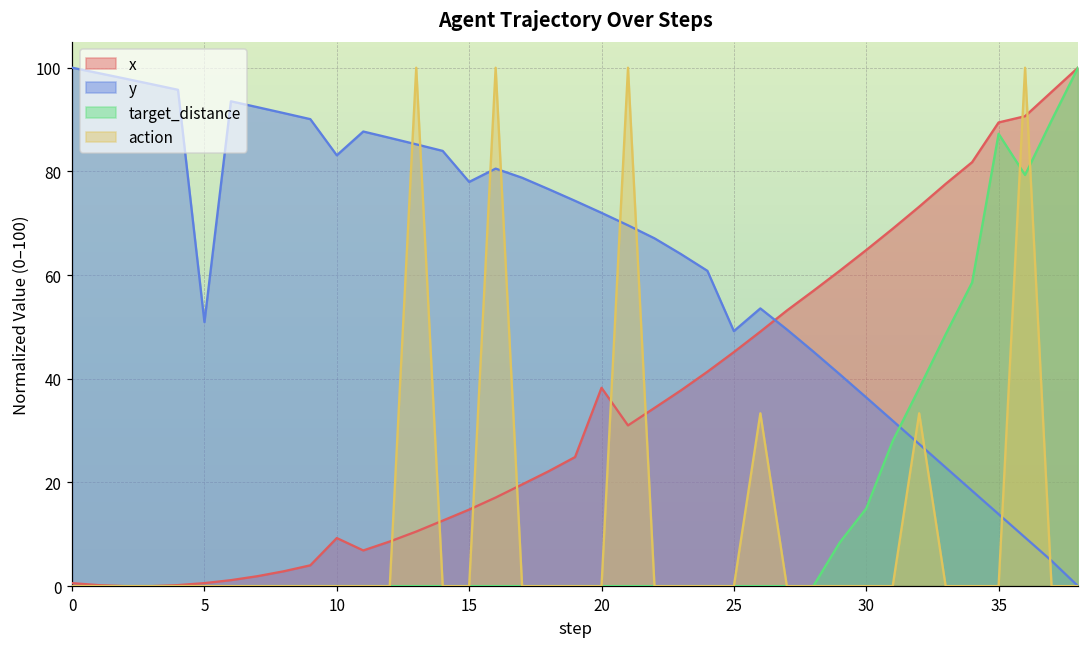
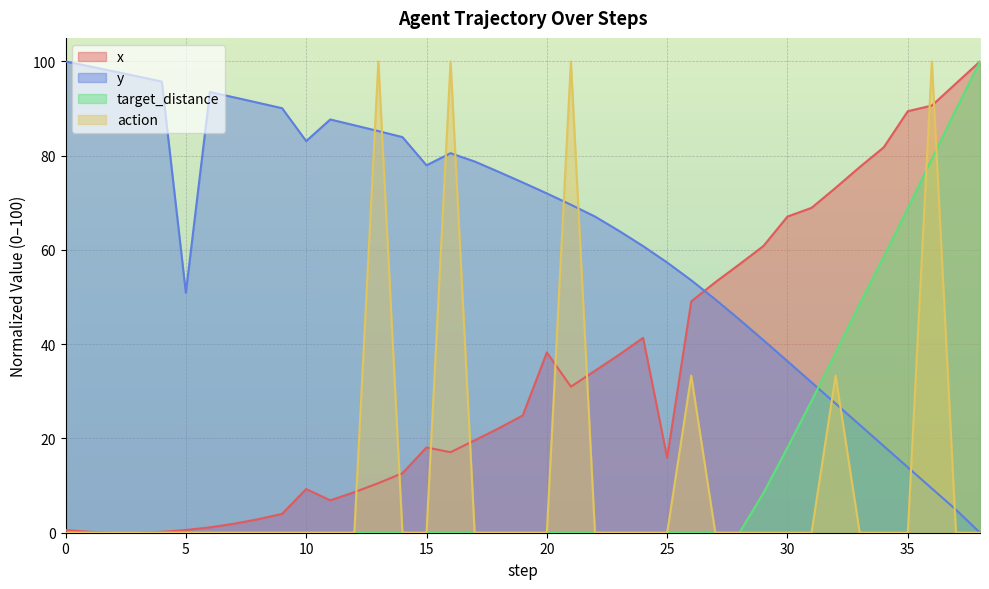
  {
    "x": {
      "0": 1,
      "5": 1,
      "10": 9,
-     "15": 15,
+     "15": 18,
      "20": 38,
-     "25": 45,
-     "30": 65,
+     "25": 16,
+     "30": 67,
      "35": 89
    },
    "y": {
      "0": 100,
      "5": 51,
      "10": 83,
      "15": 78,
      "20": 72,
-     "25": 49,
+     "25": 57,
      "30": 36,
      "35": 14
    },
    "target_distance": {
-     "30": 15,
-     "35": 87
+     "30": 18,
+     "35": 69
    },
    "action": {
      "30": 0,
      "35": 0
    }
  }
